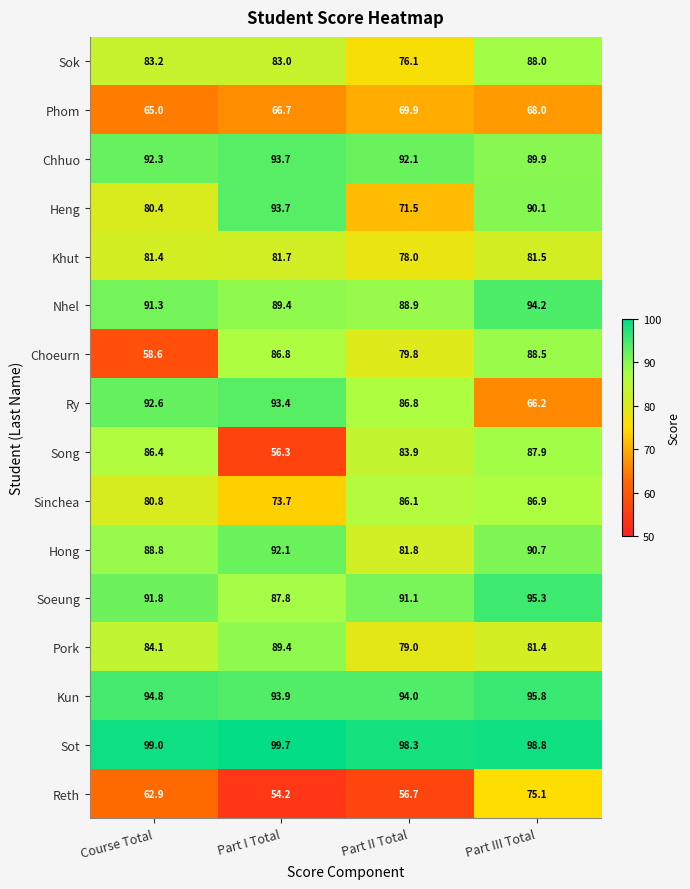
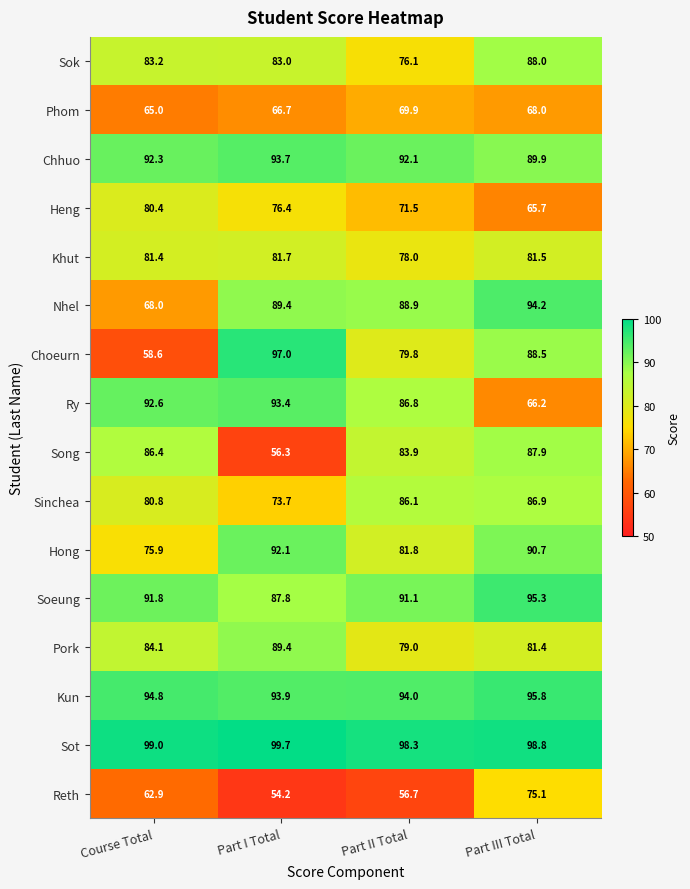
  {
    "Sok": {
      "Course Total": 83.2,
      "Part I Total": 83.0,
      "Part II Total": 76.1,
      "Part III Total": 88.0
    },
    "Phom": {
      "Course Total": 65.0,
      "Part I Total": 66.7,
      "Part II Total": 69.9,
      "Part III Total": 68.0
    },
    "Chhuo": {
      "Course Total": 92.3,
      "Part I Total": 93.7,
      "Part II Total": 92.1,
      "Part III Total": 89.9
    },
    "Heng": {
      "Course Total": 80.4,
-     "Part I Total": 93.7,
+     "Part I Total": 76.4,
      "Part II Total": 71.5,
-     "Part III Total": 90.1
+     "Part III Total": 65.7
    },
    "Khut": {
      "Course Total": 81.4,
      "Part I Total": 81.7,
      "Part II Total": 78.0,
      "Part III Total": 81.5
    },
    "Nhel": {
-     "Course Total": 91.3,
+     "Course Total": 68.0,
      "Part I Total": 89.4,
      "Part II Total": 88.9,
      "Part III Total": 94.2
    },
    "Choeurn": {
      "Course Total": 58.6,
-     "Part I Total": 86.8,
+     "Part I Total": 97.0,
      "Part II Total": 79.8,
      "Part III Total": 88.5
    },
    "Ry": {
      "Course Total": 92.6,
      "Part I Total": 93.4,
      "Part II Total": 86.8,
      "Part III Total": 66.2
    },
    "Song": {
      "Course Total": 86.4,
      "Part I Total": 56.3,
      "Part II Total": 83.9,
      "Part III Total": 87.9
    },
    "Sinchea": {
      "Course Total": 80.8,
      "Part I Total": 73.7,
      "Part II Total": 86.1,
      "Part III Total": 86.9
    },
    "Hong": {
-     "Course Total": 88.8,
+     "Course Total": 75.9,
      "Part I Total": 92.1,
      "Part II Total": 81.8,
      "Part III Total": 90.7
    },
    "Soeung": {
      "Course Total": 91.8,
      "Part I Total": 87.8,
      "Part II Total": 91.1,
      "Part III Total": 95.3
    },
    "Pork": {
      "Course Total": 84.1,
      "Part I Total": 89.4,
      "Part II Total": 79.0,
      "Part III Total": 81.4
    },
    "Kun": {
      "Course Total": 94.8,
      "Part I Total": 93.9,
      "Part II Total": 94.0,
      "Part III Total": 95.8
    },
    "Sot": {
      "Course Total": 99.0,
      "Part I Total": 99.7,
      "Part II Total": 98.3,
      "Part III Total": 98.8
    },
    "Reth": {
      "Course Total": 62.9,
      "Part I Total": 54.2,
      "Part II Total": 56.7,
      "Part III Total": 75.1
    }
  }
